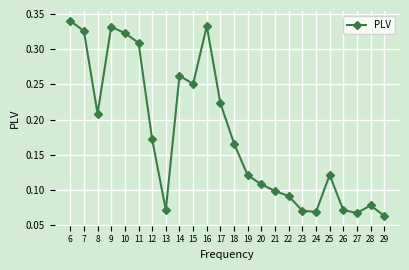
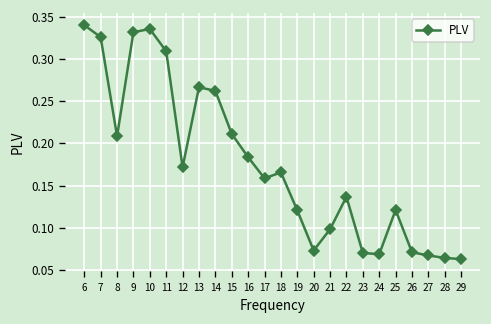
  {
    "6": 0.34,
    "7": 0.33,
    "8": 0.21,
    "9": 0.33,
-   "10": 0.32,
+   "10": 0.34,
    "11": 0.31,
    "12": 0.17,
-   "13": 0.07,
+   "13": 0.27,
    "14": 0.26,
-   "15": 0.25,
-   "16": 0.33,
-   "17": 0.22,
+   "15": 0.21,
+   "16": 0.18,
+   "17": 0.16,
    "18": 0.17,
    "19": 0.12,
-   "20": 0.11,
+   "20": 0.07,
    "21": 0.10,
-   "22": 0.09,
+   "22": 0.14,
    "23": 0.07,
    "24": 0.07,
    "25": 0.12,
    "26": 0.07,
    "27": 0.07,
-   "28": 0.08,
+   "28": 0.06,
    "29": 0.06
  }
